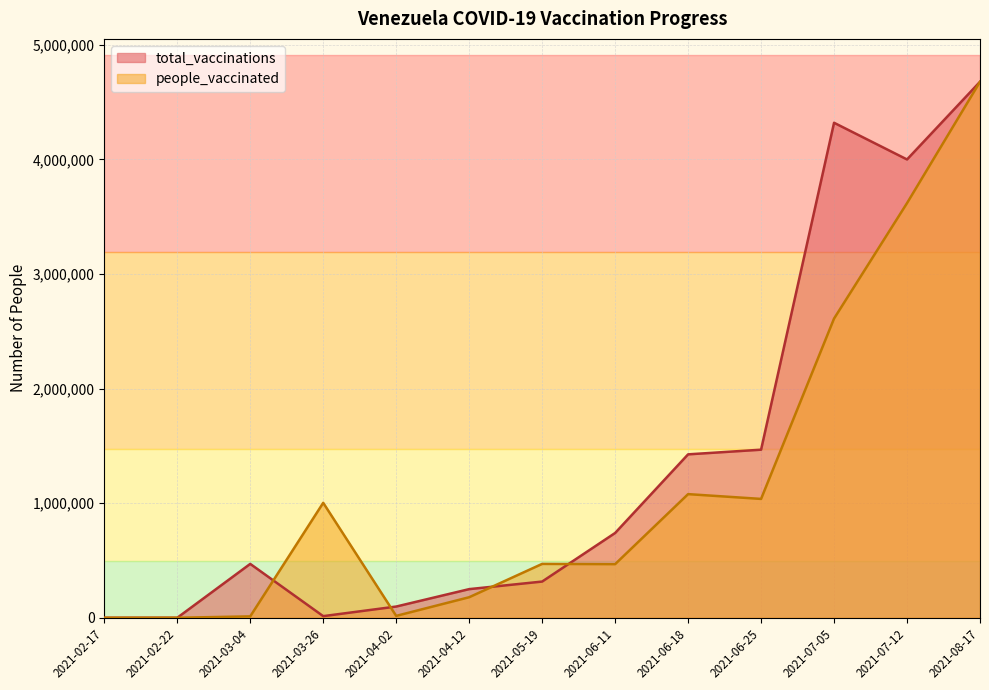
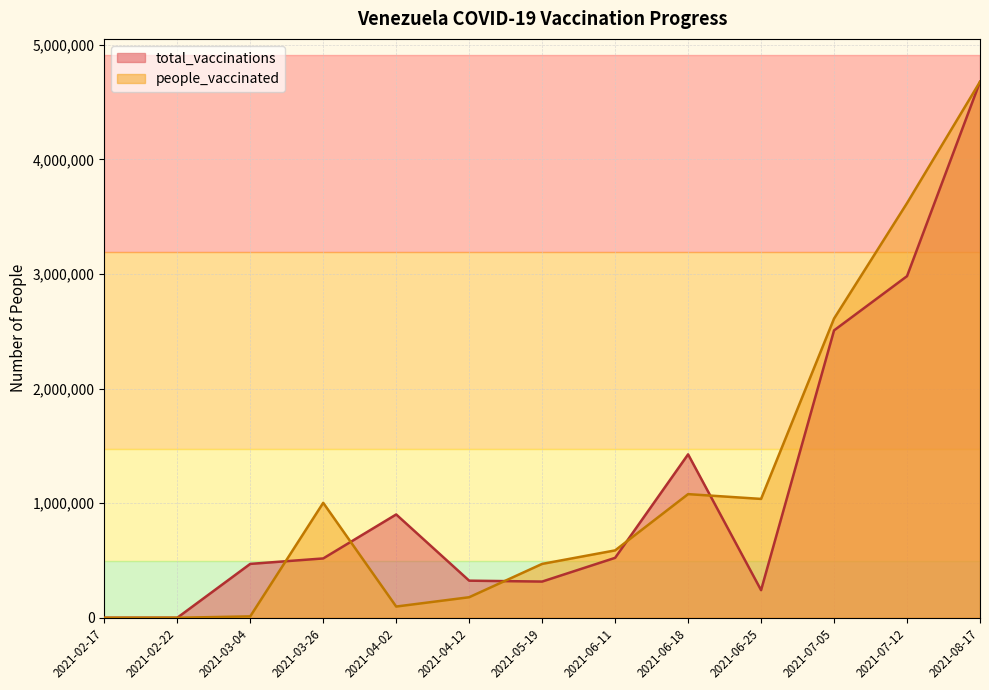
  {
    "total_vaccinations": {
      "2021-03-04": "470,000",
-     "2021-03-26": "10,000",
-     "2021-04-02": "100,000",
-     "2021-04-12": "250,000",
+     "2021-03-26": "520,000",
+     "2021-04-02": "900,000",
+     "2021-04-12": "320,000",
      "2021-05-19": "320,000",
-     "2021-06-11": "740,000",
+     "2021-06-11": "520,000",
      "2021-06-18": "1,430,000",
-     "2021-06-25": "1,470,000",
-     "2021-07-05": "4,320,000",
-     "2021-07-12": "4,000,000"
+     "2021-06-25": "240,000",
+     "2021-07-05": "2,510,000",
+     "2021-07-12": "2,980,000"
    },
    "people_vaccinated": {
      "2021-03-04": "10,000",
      "2021-03-26": "1,000,000",
-     "2021-04-02": "20,000",
+     "2021-04-02": "100,000",
      "2021-04-12": "180,000",
      "2021-05-19": "470,000",
-     "2021-06-11": "470,000",
+     "2021-06-11": "590,000",
      "2021-06-18": "1,080,000",
      "2021-06-25": "1,040,000",
      "2021-07-05": "2,610,000",
      "2021-07-12": "3,620,000"
    }
  }
